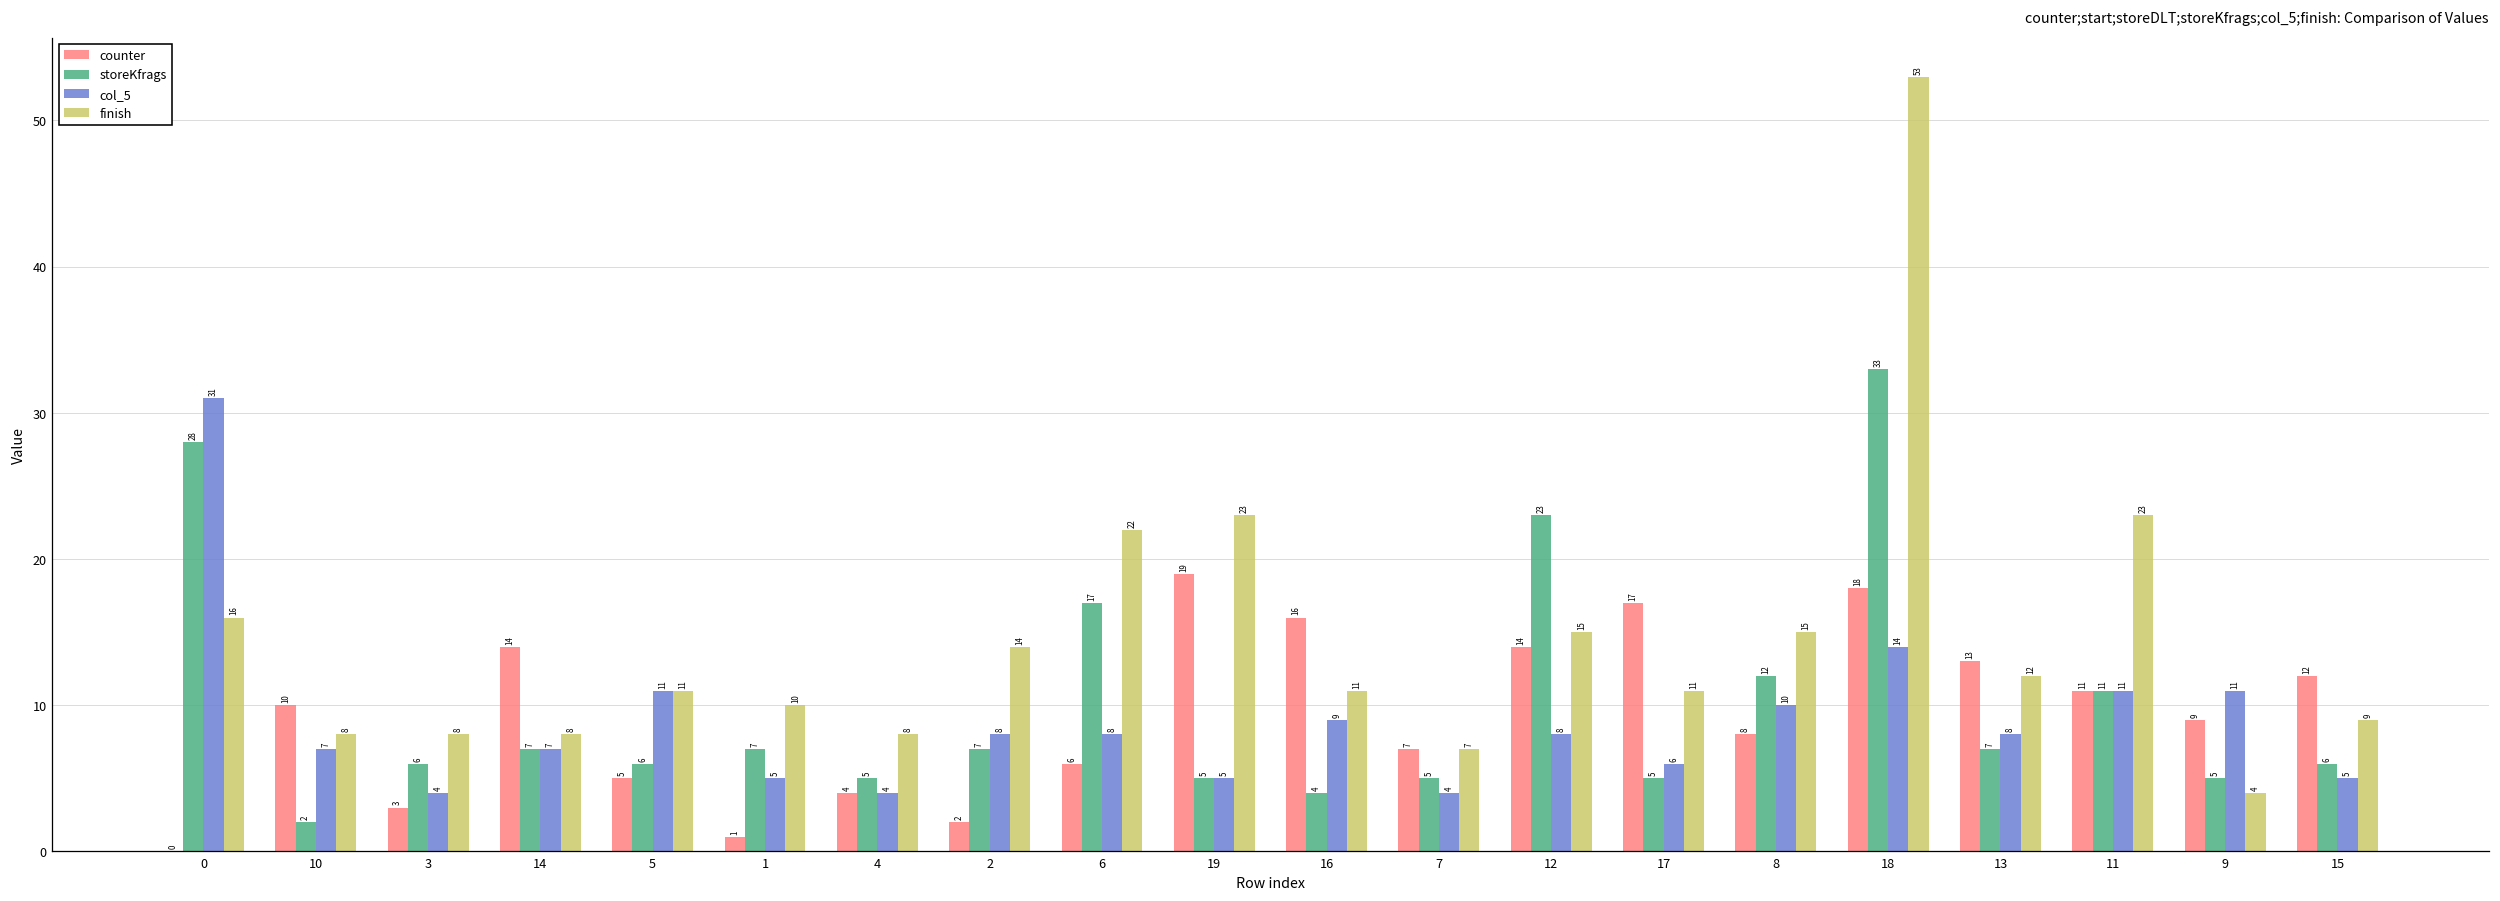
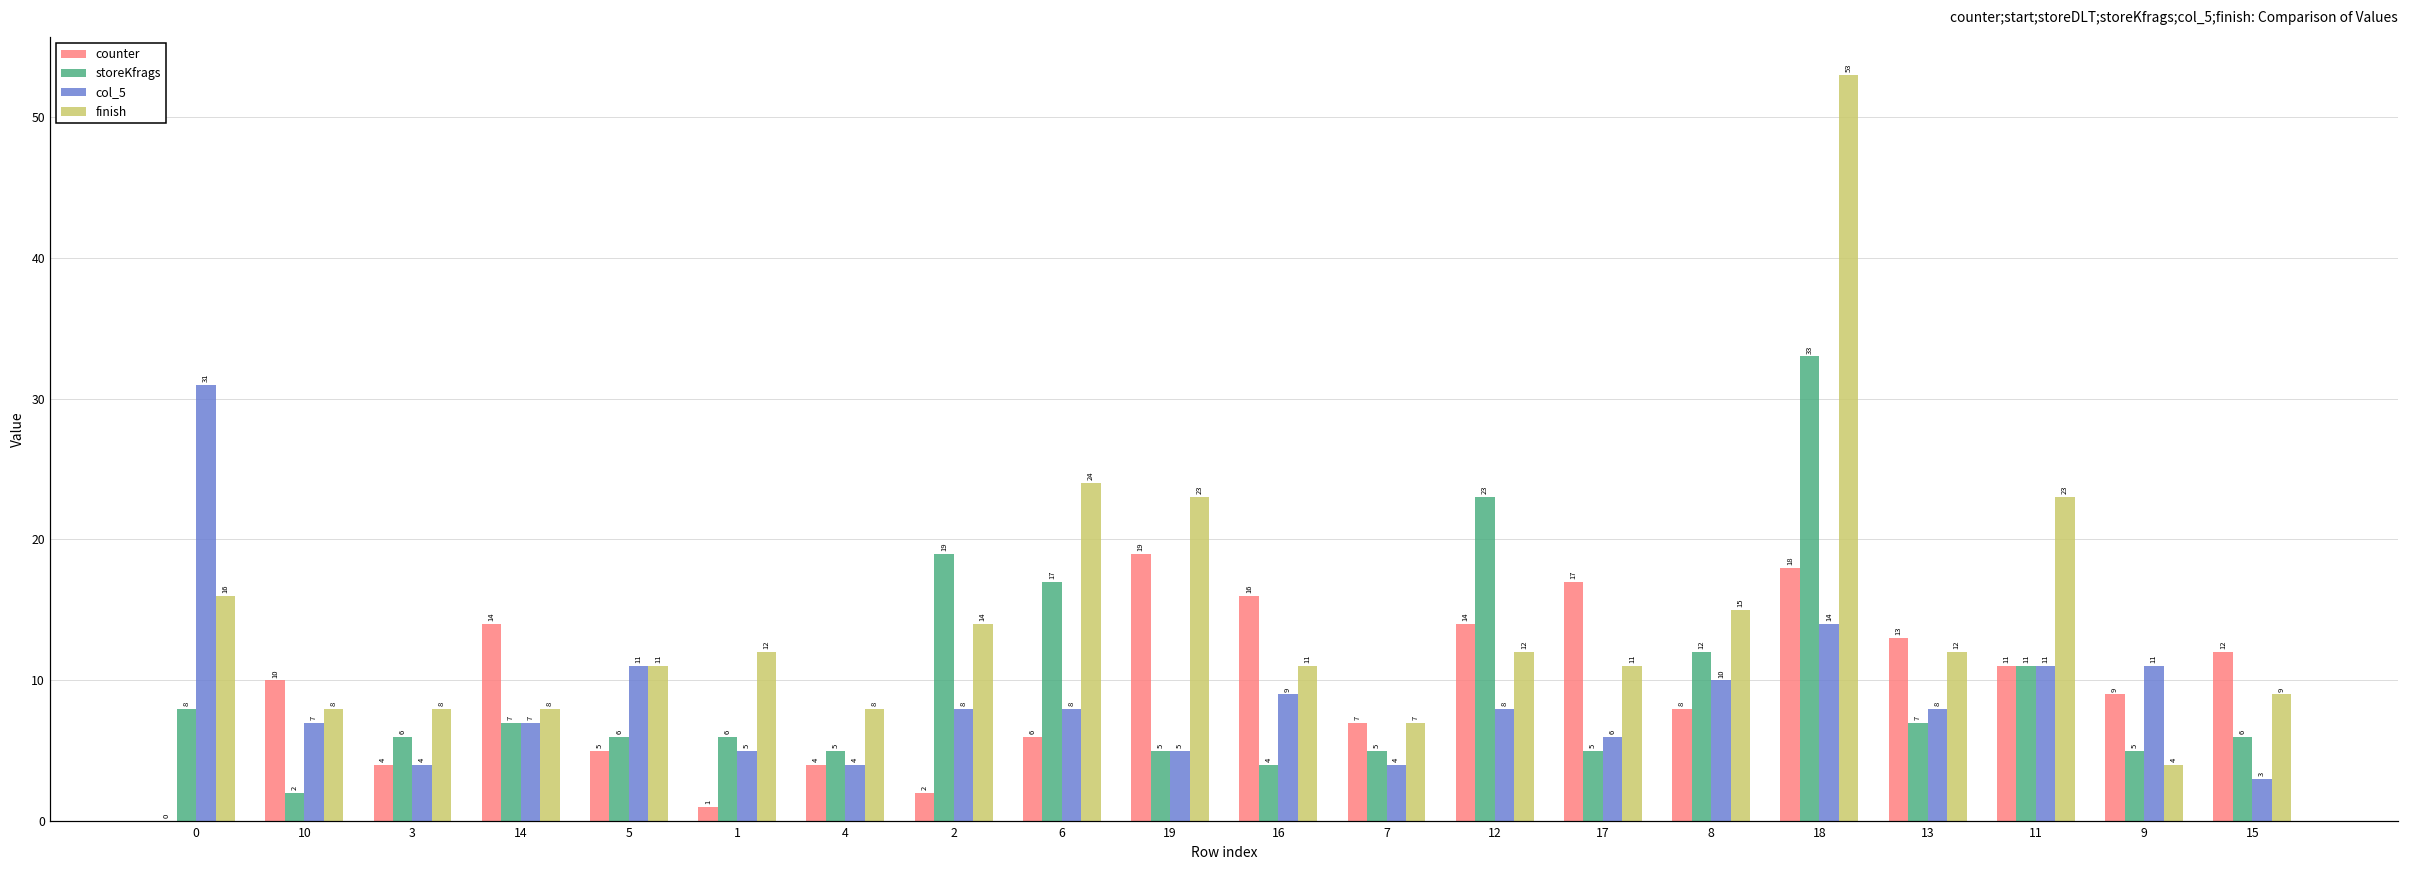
  {
    "counter": {
      "0": 0,
      "10": 10,
-     "3": 3,
+     "3": 4,
      "14": 14,
      "5": 5,
      "1": 1,
      "4": 4,
      "2": 2,
      "6": 6,
      "19": 19,
      "16": 16,
      "7": 7,
      "12": 14,
      "17": 17,
      "8": 8,
      "18": 18,
      "13": 13,
      "11": 11,
      "9": 9,
      "15": 12
    },
    "storeKfrags": {
-     "0": 28,
+     "0": 8,
      "10": 2,
      "3": 6,
      "14": 7,
      "5": 6,
-     "1": 7,
+     "1": 6,
      "4": 5,
-     "2": 7,
+     "2": 19,
      "6": 17,
      "19": 5,
      "16": 4,
      "7": 5,
      "12": 23,
      "17": 5,
      "8": 12,
      "18": 33,
      "13": 7,
      "11": 11,
      "9": 5,
      "15": 6
    },
    "col_5": {
      "0": 31,
      "10": 7,
      "3": 4,
      "14": 7,
      "5": 11,
      "1": 5,
      "4": 4,
      "2": 8,
      "6": 8,
      "19": 5,
      "16": 9,
      "7": 4,
      "12": 8,
      "17": 6,
      "8": 10,
      "18": 14,
      "13": 8,
      "11": 11,
      "9": 11,
-     "15": 5
+     "15": 3
    },
    "finish": {
      "0": 16,
      "10": 8,
      "3": 8,
      "14": 8,
      "5": 11,
-     "1": 10,
+     "1": 12,
      "4": 8,
      "2": 14,
-     "6": 22,
+     "6": 24,
      "19": 23,
      "16": 11,
      "7": 7,
-     "12": 15,
+     "12": 12,
      "17": 11,
      "8": 15,
      "18": 53,
      "13": 12,
      "11": 23,
      "9": 4,
      "15": 9
    }
  }
